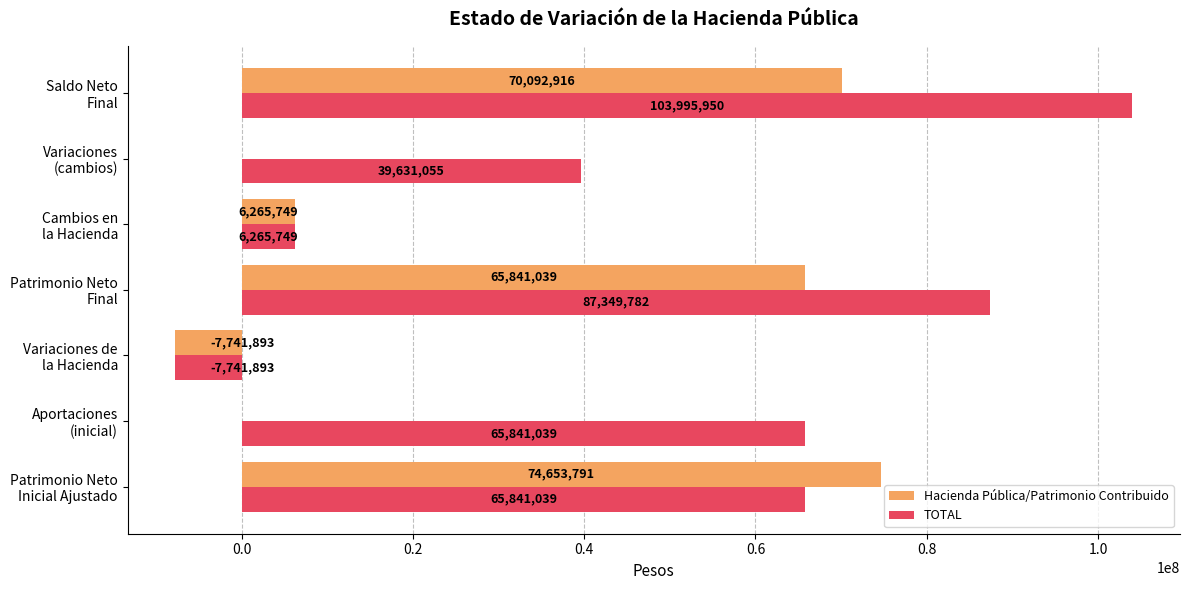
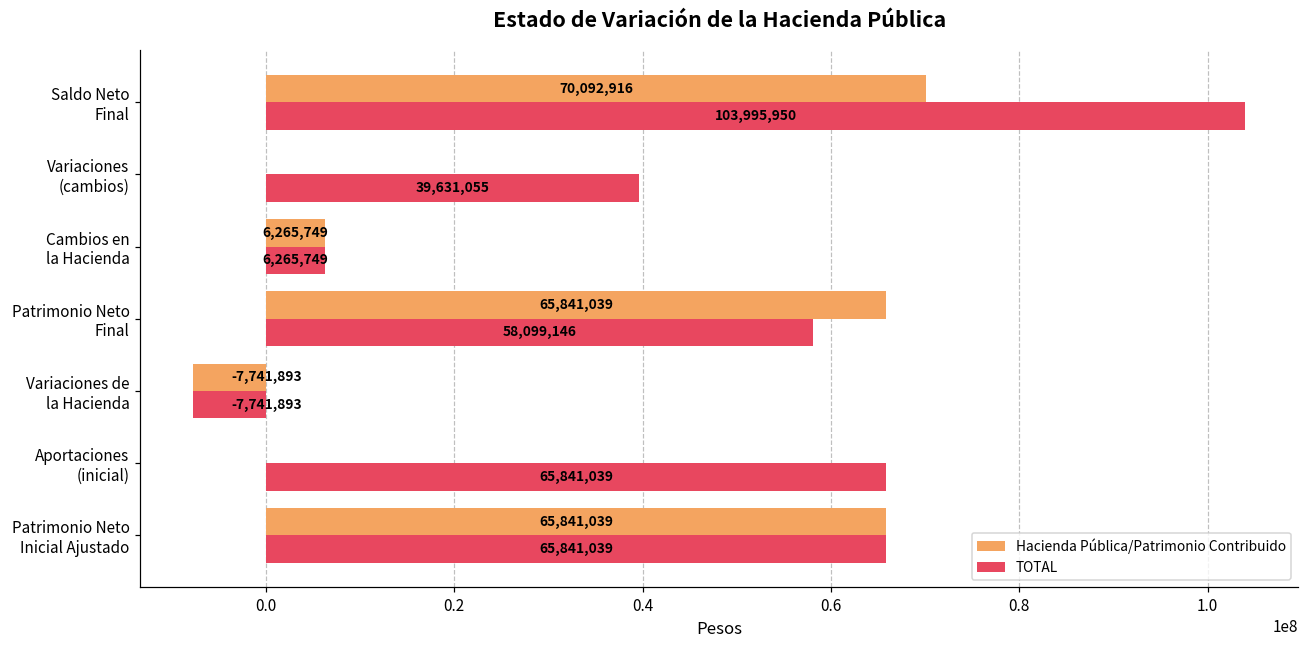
  {
    "Hacienda Pública/Patrimonio Contribuido": {
      "Saldo Neto Final": "70,092,916",
      "Cambios en la Hacienda": "6,265,749",
      "Patrimonio Neto Final": "65,841,039",
-     "Patrimonio Neto Inicial Ajustado": "74,653,791"
+     "Patrimonio Neto Inicial Ajustado": "65,841,039"
    },
    "TOTAL": {
      "Saldo Neto Final": "103,995,950",
      "Variaciones (cambios)": "39,631,055",
      "Cambios en la Hacienda": "6,265,749",
-     "Patrimonio Neto Final": "87,349,782",
+     "Patrimonio Neto Final": "58,099,146",
      "Aportaciones (inicial)": "65,841,039",
      "Patrimonio Neto Inicial Ajustado": "65,841,039"
    }
  }
